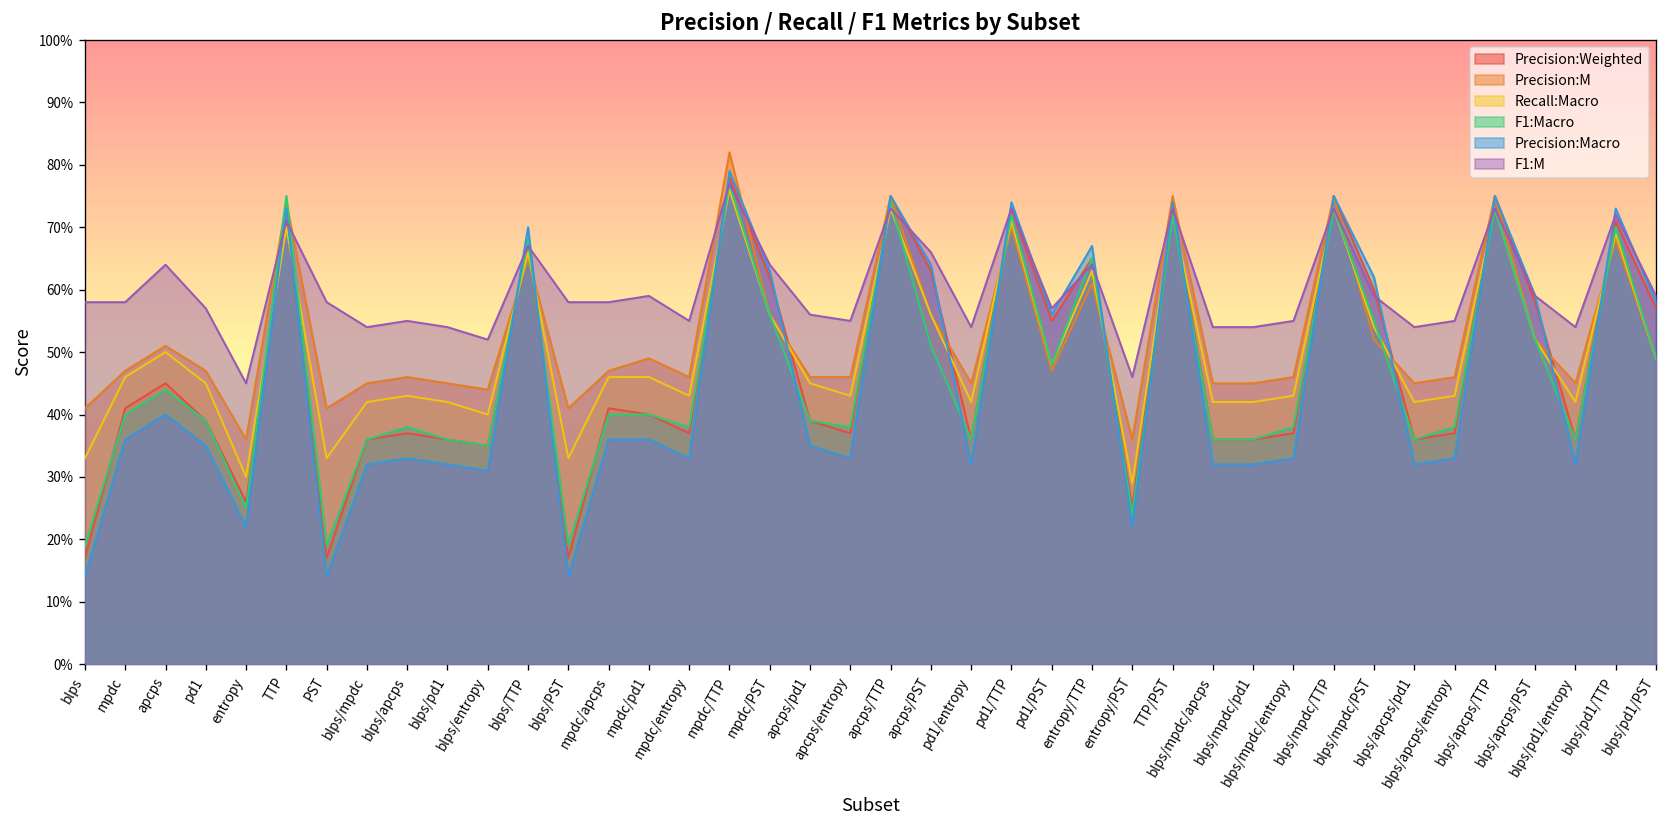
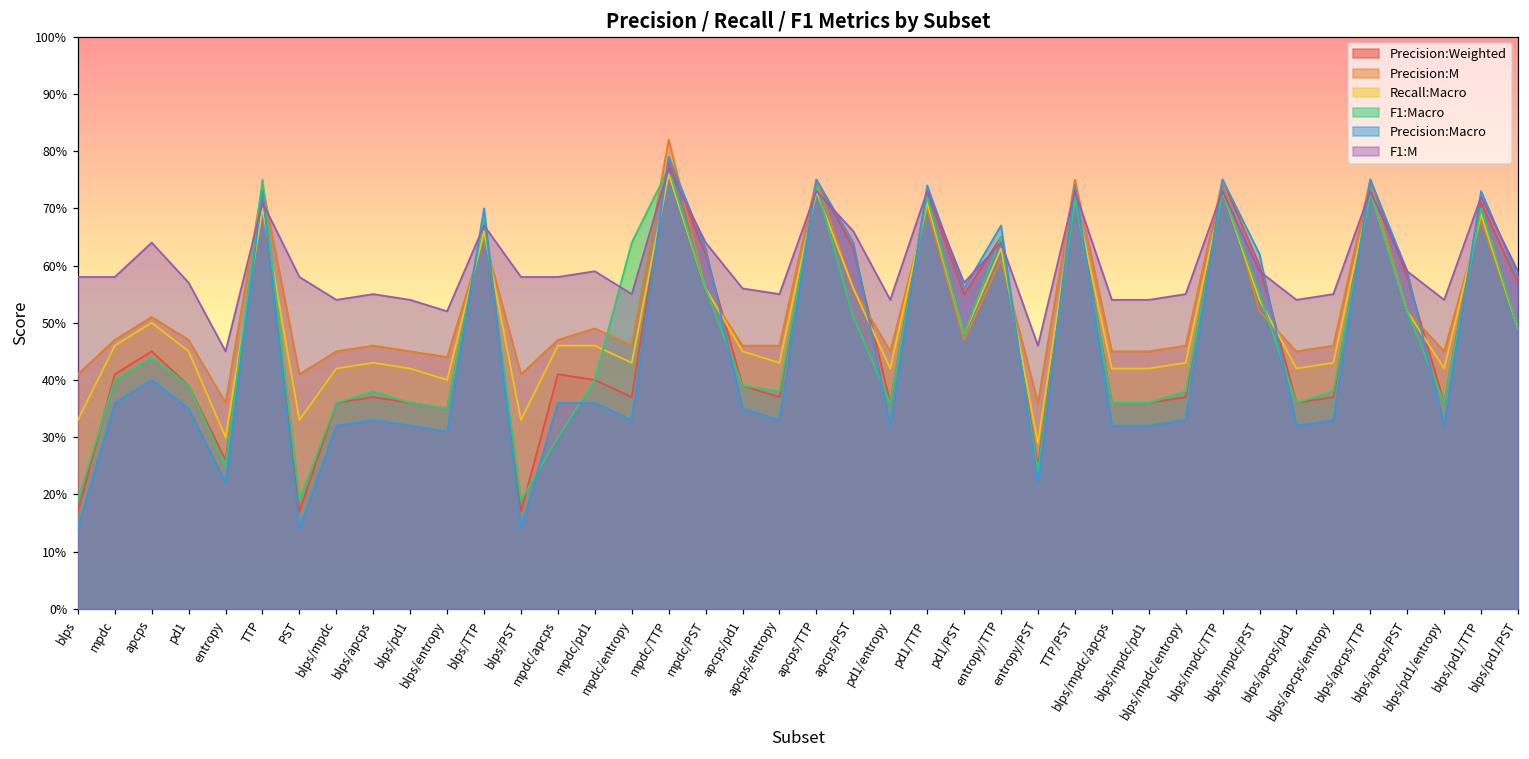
  {
    "F1:Macro": {
      "blps": "19%",
      "mpdc": "40%",
      "apcps": "44%",
      "entropy": "25%",
      "TTP": "75%",
      "PST": "19%",
      "blps/apcps": "38%",
      "blps/PST": "19%",
-     "mpdc/apcps": "40%",
-     "mpdc/entropy": "38%",
+     "mpdc/apcps": "30%",
+     "mpdc/entropy": "64%",
      "apcps/entropy": "38%",
      "apcps/TTP": "74%",
      "apcps/PST": "51%",
      "pd1/TTP": "72%",
      "entropy/PST": "24%",
      "blps/mpdc/entropy": "38%",
      "blps/mpdc/PST": "55%",
      "blps/apcps/entropy": "38%",
      "blps/pd1/TTP": "70%"
    },
    "Precision:Macro": {
      "blps": "14%",
      "mpdc": "36%",
      "apcps": "40%",
      "pd1": "35%",
      "entropy": "22%",
      "TTP": "73%",
      "PST": "14%",
      "blps/mpdc": "32%",
      "blps/apcps": "33%",
      "blps/pd1": "32%",
      "blps/entropy": "31%",
      "blps/TTP": "70%",
      "blps/PST": "14%",
      "mpdc/apcps": "36%",
      "mpdc/pd1": "36%",
      "mpdc/entropy": "33%",
      "mpdc/TTP": "79%",
      "mpdc/PST": "63%",
      "apcps/pd1": "35%",
      "apcps/entropy": "33%",
      "apcps/PST": "64%",
      "pd1/entropy": "32%",
      "pd1/TTP": "74%",
      "pd1/PST": "56%",
      "entropy/TTP": "67%",
      "entropy/PST": "22%",
      "TTP/PST": "74%",
      "blps/mpdc/apcps": "32%",
      "blps/mpdc/pd1": "32%",
      "blps/mpdc/entropy": "33%",
      "blps/mpdc/PST": "62%",
      "blps/apcps/pd1": "32%",
      "blps/apcps/entropy": "33%",
      "blps/pd1/entropy": "32%",
      "blps/pd1/TTP": "73%",
      "blps/pd1/PST": "58%"
    },
    "F1:M": {
      "blps": "58%",
      "mpdc": "58%",
      "apcps": "64%",
      "pd1": "57%",
      "entropy": "45%",
      "TTP": "71%",
      "PST": "58%",
      "blps/mpdc": "54%",
      "blps/apcps": "55%",
      "blps/pd1": "54%",
      "blps/entropy": "52%",
      "blps/TTP": "67%",
      "blps/PST": "58%",
      "mpdc/apcps": "58%",
      "mpdc/pd1": "59%",
      "mpdc/entropy": "55%",
      "mpdc/PST": "64%",
      "apcps/pd1": "56%",
      "apcps/entropy": "55%",
      "apcps/PST": "66%",
      "pd1/entropy": "54%",
      "pd1/PST": "57%",
      "entropy/TTP": "64%",
      "entropy/PST": "46%",
      "blps/mpdc/apcps": "54%",
      "blps/mpdc/pd1": "54%",
      "blps/mpdc/entropy": "55%",
      "blps/mpdc/PST": "59%",
      "blps/apcps/pd1": "54%",
      "blps/apcps/entropy": "55%",
      "blps/pd1/entropy": "54%",
      "blps/pd1/TTP": "72%",
      "blps/pd1/PST": "59%"
    }
  }
